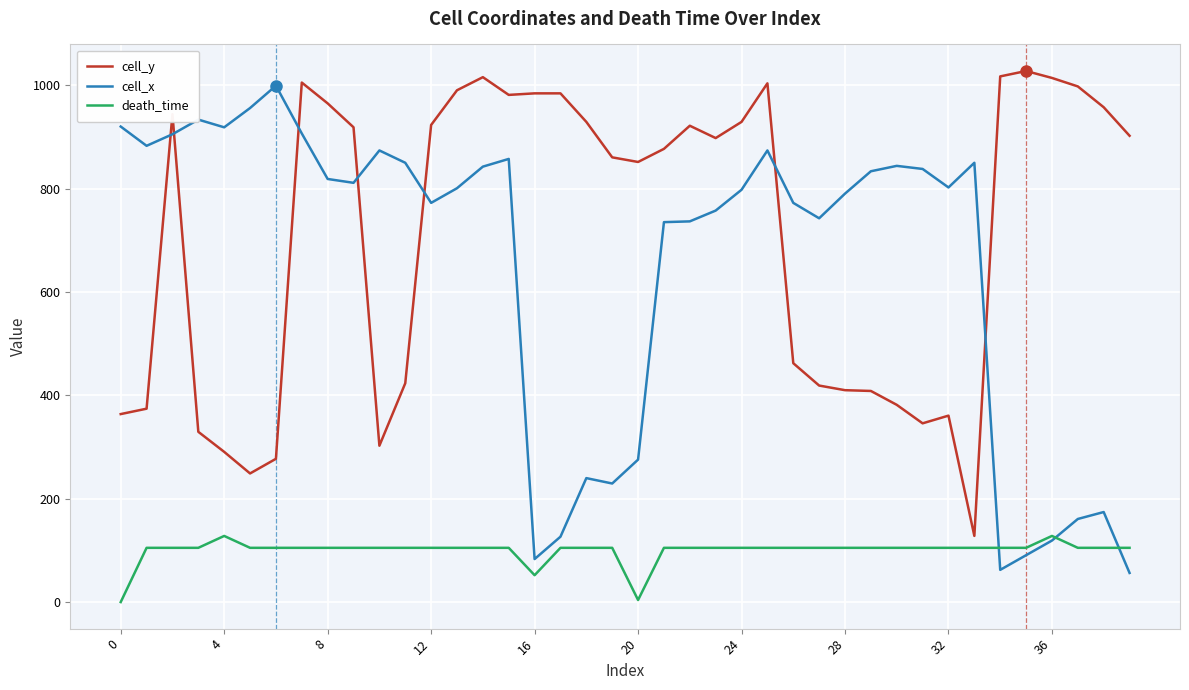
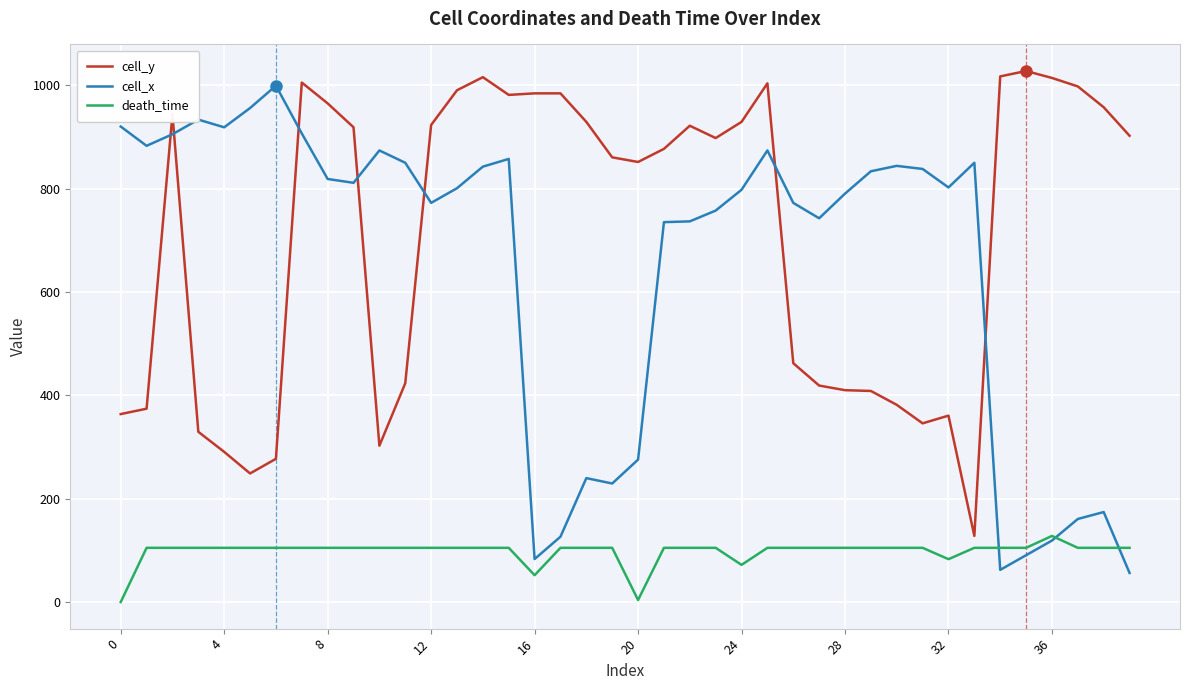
  {
    "death_time": {
      "0": 0,
-     "4": 130,
+     "4": 110,
      "8": 110,
      "12": 110,
      "16": 50,
      "20": 0,
-     "24": 110,
+     "24": 70,
      "28": 110,
-     "32": 110,
+     "32": 80,
      "36": 130
    }
  }
